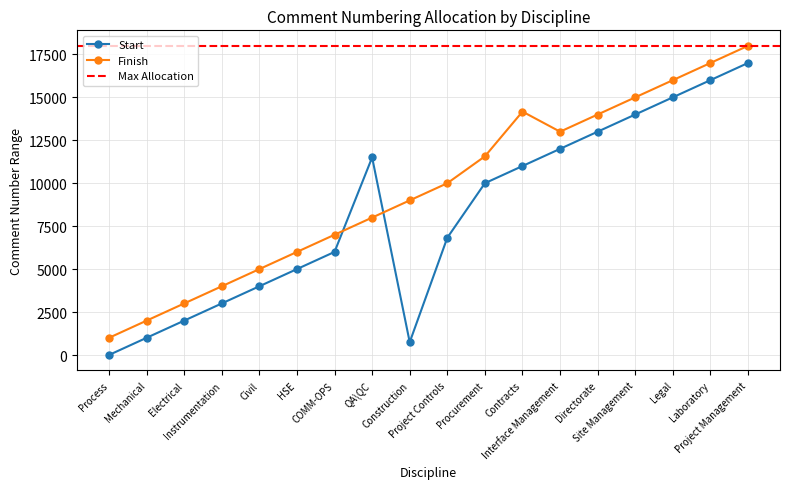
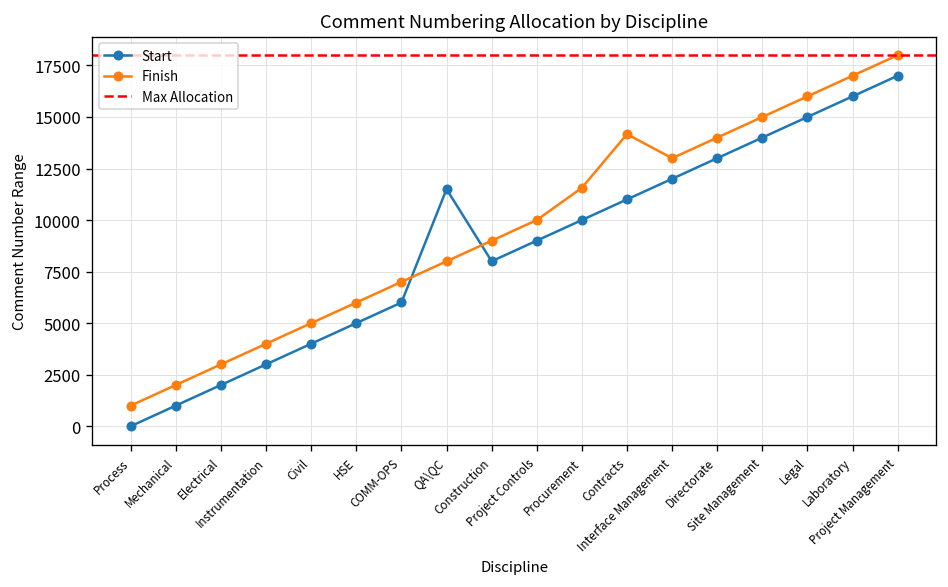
  {
    "Start": {
      "Process": 0,
      "Mechanical": 1000,
      "Electrical": 2000,
      "Instrumentation": 3000,
      "Civil": 4000,
      "HSE": 5000,
      "COMM-OPS": 6000,
      "QA\\QC": 11500,
-     "Construction": 700,
-     "Project Controls": 6800,
+     "Construction": 8000,
+     "Project Controls": 9000,
      "Procurement": 10000,
      "Contracts": 11000,
      "Interface Management": 12000,
      "Directorate": 13000,
      "Site Management": 14000,
      "Legal": 15000,
      "Laboratory": 16000,
      "Project Management": 17000
    },
    "Finish": {
      "Process": 1000,
      "Mechanical": 2000,
      "Electrical": 3000,
      "Instrumentation": 4000,
      "Civil": 5000,
      "HSE": 6000,
      "COMM-OPS": 7000,
      "QA\\QC": 8000,
      "Construction": 9000,
      "Project Controls": 10000,
      "Procurement": 11600,
      "Contracts": 14200,
      "Interface Management": 13000,
      "Directorate": 14000,
      "Site Management": 15000,
      "Legal": 16000,
      "Laboratory": 17000,
      "Project Management": 18000
    }
  }
